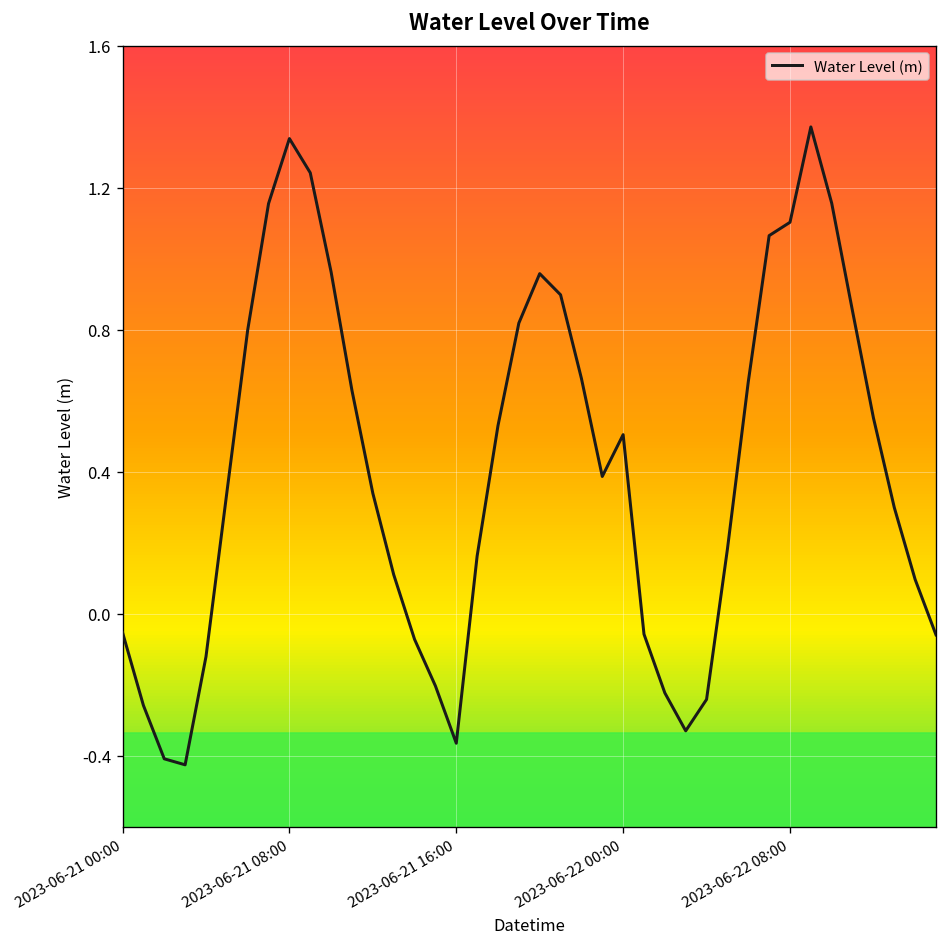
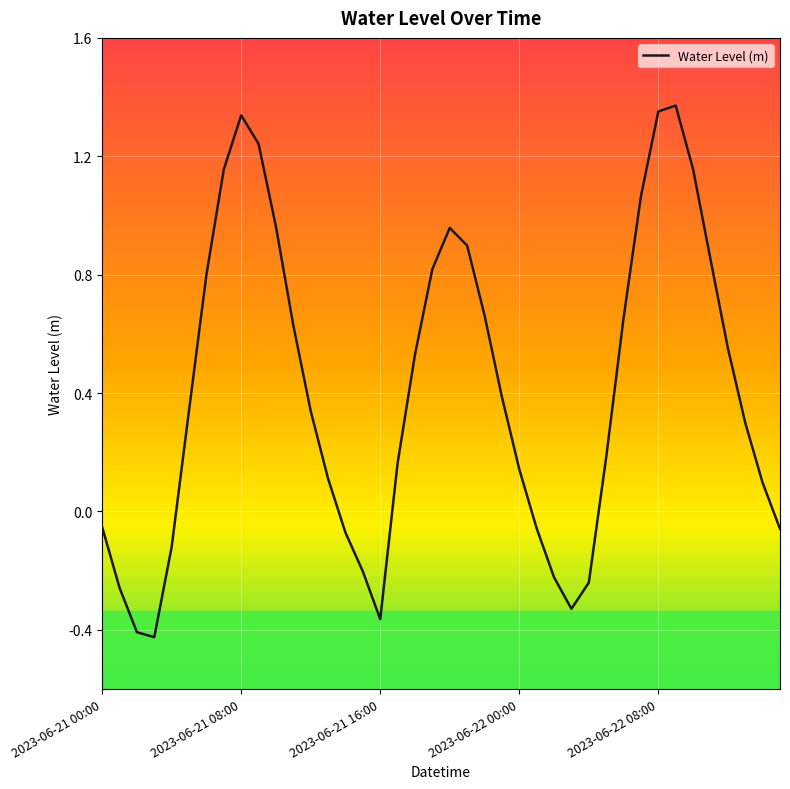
  {
    "2023-06-21 00:00": -0.05,
    "2023-06-21 08:00": 1.34,
-   "2023-06-22 00:00": 0.50,
-   "2023-06-22 08:00": 1.10
+   "2023-06-22 00:00": 0.14,
+   "2023-06-22 08:00": 1.35
  }
